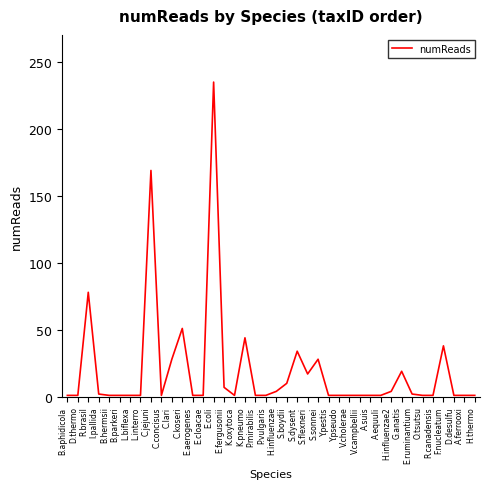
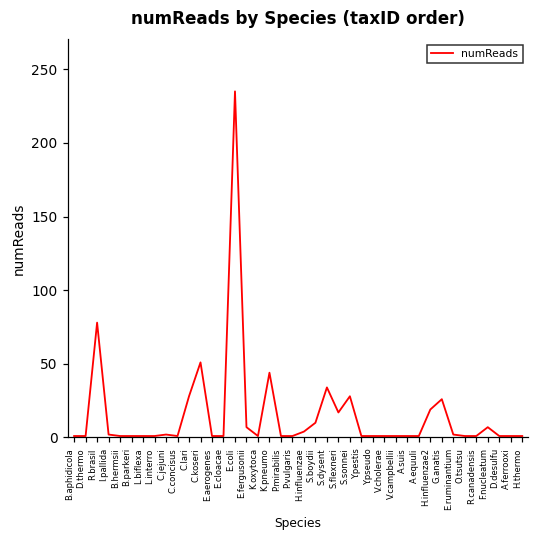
  {
    "B.aphidicola": 1,
    "D.thermo": 1,
    "R.brasil": 78,
    "I.pallida": 2,
    "B.hermsii": 1,
    "B.parkeri": 1,
    "L.biflexa": 1,
    "L.interro": 1,
-   "C.jejuni": 169,
+   "C.jejuni": 2,
    "C.concisus": 1,
    "C.lari": 28,
    "C.koseri": 51,
    "E.aerogenes": 1,
    "E.cloacae": 1,
    "E.coli": 235,
    "E.fergusonii": 7,
    "K.oxytoca": 1,
    "K.pneumo": 44,
    "P.mirabilis": 1,
    "P.vulgaris": 1,
    "H.influenzae": 4,
    "S.boydii": 10,
    "S.dysent": 34,
    "S.flexneri": 17,
    "S.sonnei": 28,
    "Y.pestis": 1,
    "Y.pseudo": 1,
    "V.cholerae": 1,
    "V.campbellii": 1,
    "A.suis": 1,
    "A.equuli": 1,
-   "H.influenzae2": 4,
-   "G.anatis": 19,
+   "H.influenzae2": 19,
+   "G.anatis": 26,
    "E.ruminantium": 2,
    "O.tsutsu": 1,
    "R.canadensis": 1,
-   "F.nucleatum": 38,
+   "F.nucleatum": 7,
    "D.desulfu": 1,
    "A.ferrooxi": 1,
    "H.thermo": 1
  }
